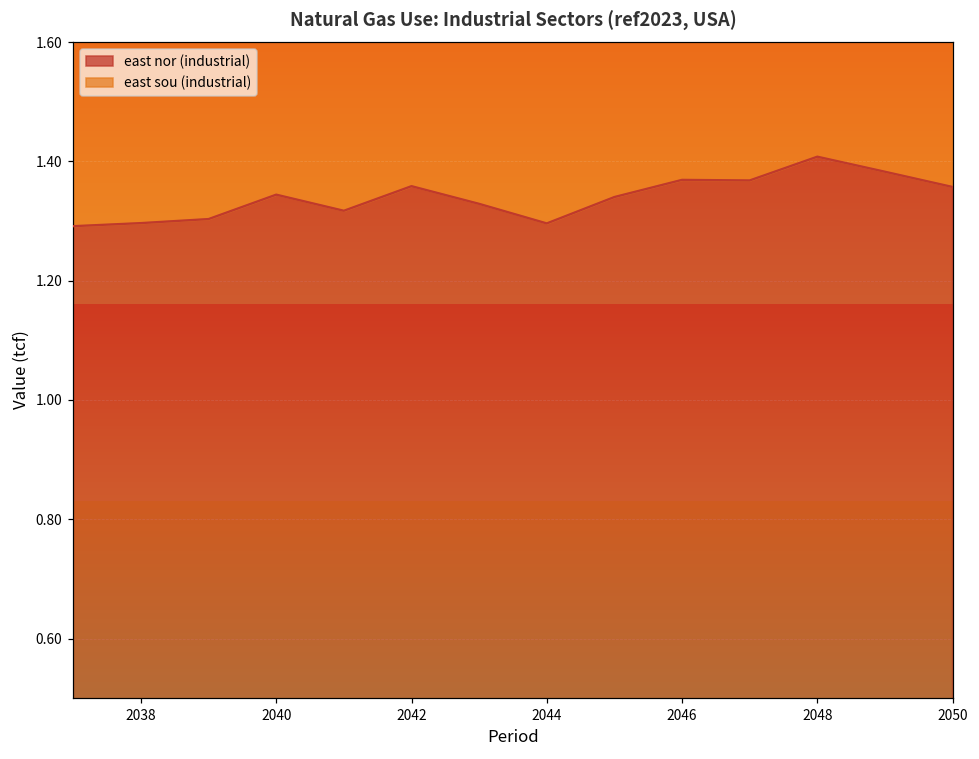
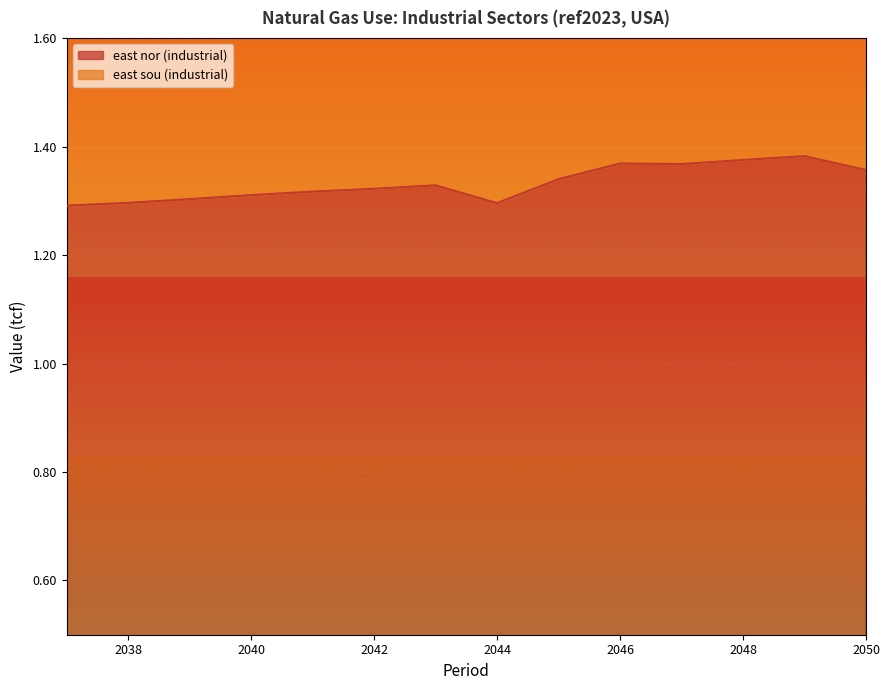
  {
    "east nor (industrial)": {
      "2038": 1.30,
-     "2040": 1.34,
-     "2042": 1.36,
+     "2040": 1.31,
+     "2042": 1.32,
      "2044": 1.30,
      "2046": 1.37,
-     "2048": 1.41,
+     "2048": 1.38,
      "2050": 1.36
    }
  }
